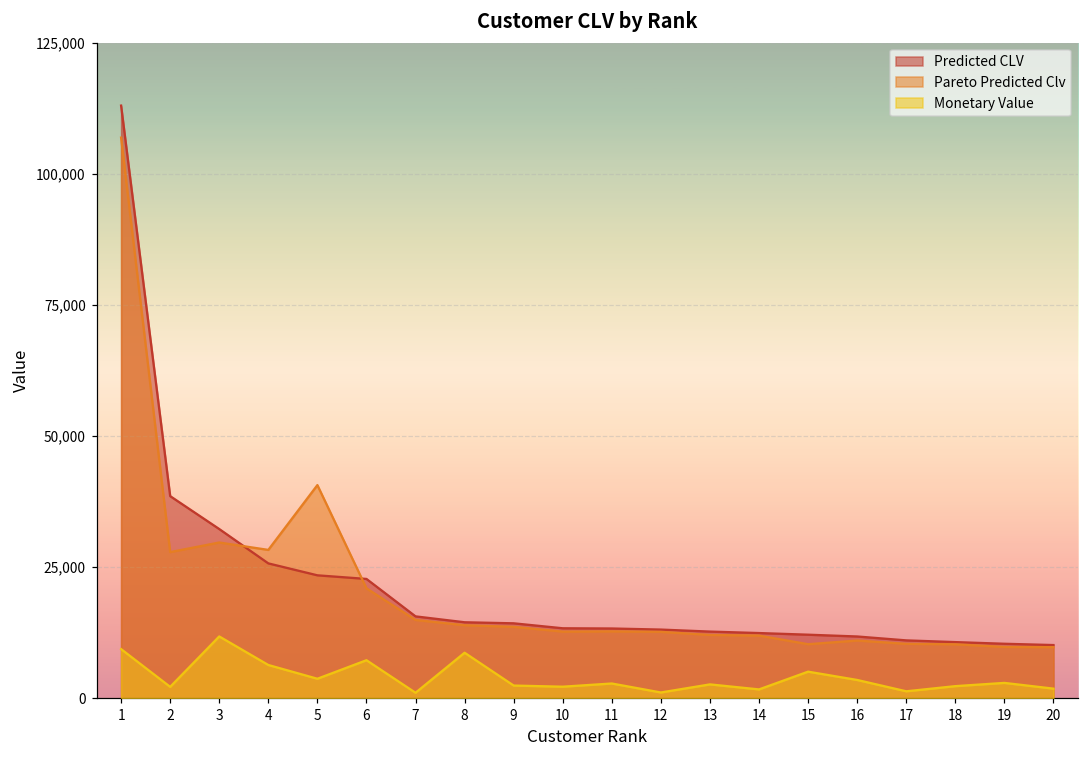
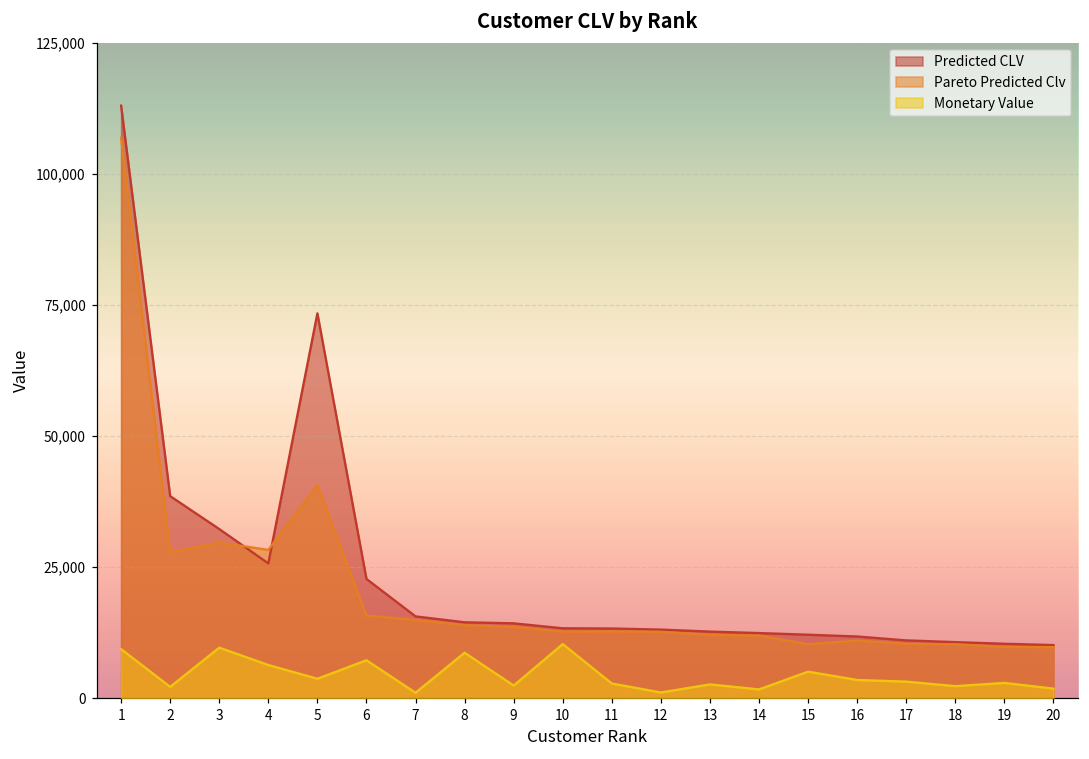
  {
    "Predicted CLV": {
      "1": "113,000",
      "2": "39,000",
      "3": "32,000",
      "4": "26,000",
-     "5": "23,000",
+     "5": "73,000",
      "6": "23,000",
      "7": "16,000",
      "8": "14,000",
      "9": "14,000",
      "10": "13,000",
      "11": "13,000",
      "13": "13,000",
      "15": "12,000",
      "16": "12,000",
      "17": "11,000",
      "19": "10,000"
    },
    "Pareto Predicted Clv": {
      "1": "107,000",
      "2": "28,000",
      "3": "30,000",
      "4": "28,000",
      "5": "41,000",
-     "6": "21,000",
+     "6": "16,000",
      "7": "15,000",
      "8": "14,000",
      "9": "14,000",
      "10": "13,000",
      "11": "13,000",
      "13": "12,000",
      "15": "10,000",
      "16": "11,000",
      "17": "10,000",
      "19": "10,000"
    },
    "Monetary Value": {
      "1": "9,000",
      "2": "2,000",
-     "3": "12,000",
+     "3": "10,000",
      "4": "6,000",
      "5": "4,000",
      "6": "7,000",
      "7": "1,000",
      "8": "9,000",
      "9": "2,000",
-     "10": "2,000",
+     "10": "10,000",
      "11": "3,000",
      "12": "1,000",
      "13": "3,000",
      "14": "2,000",
      "15": "5,000",
      "16": "3,000",
-     "17": "1,000",
+     "17": "3,000",
      "18": "2,000",
      "19": "3,000",
      "20": "2,000"
    }
  }
